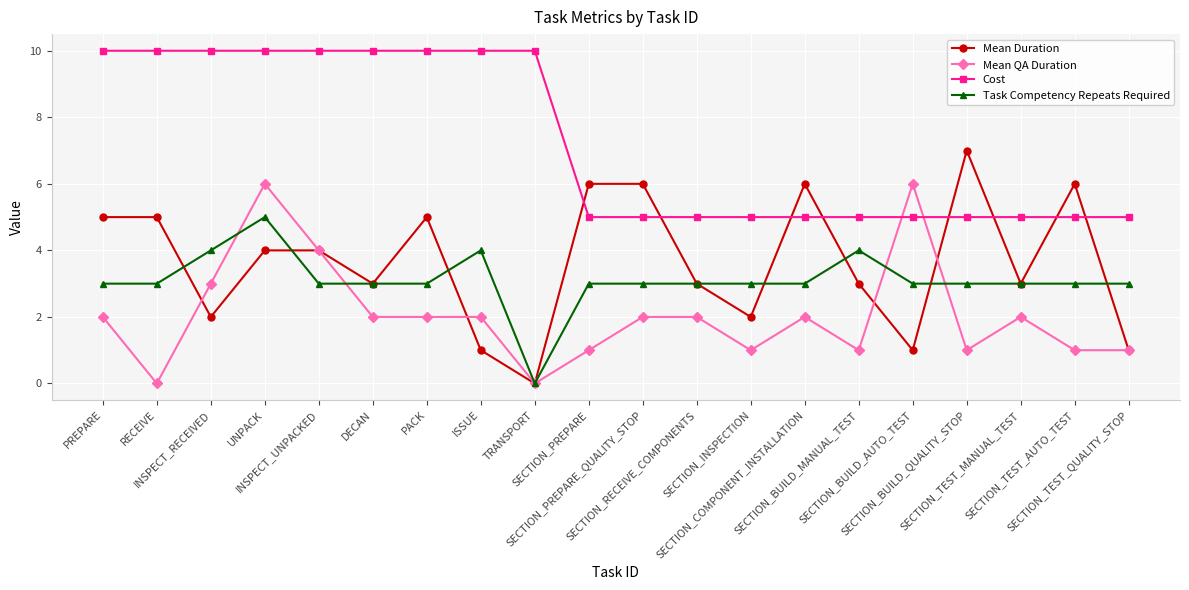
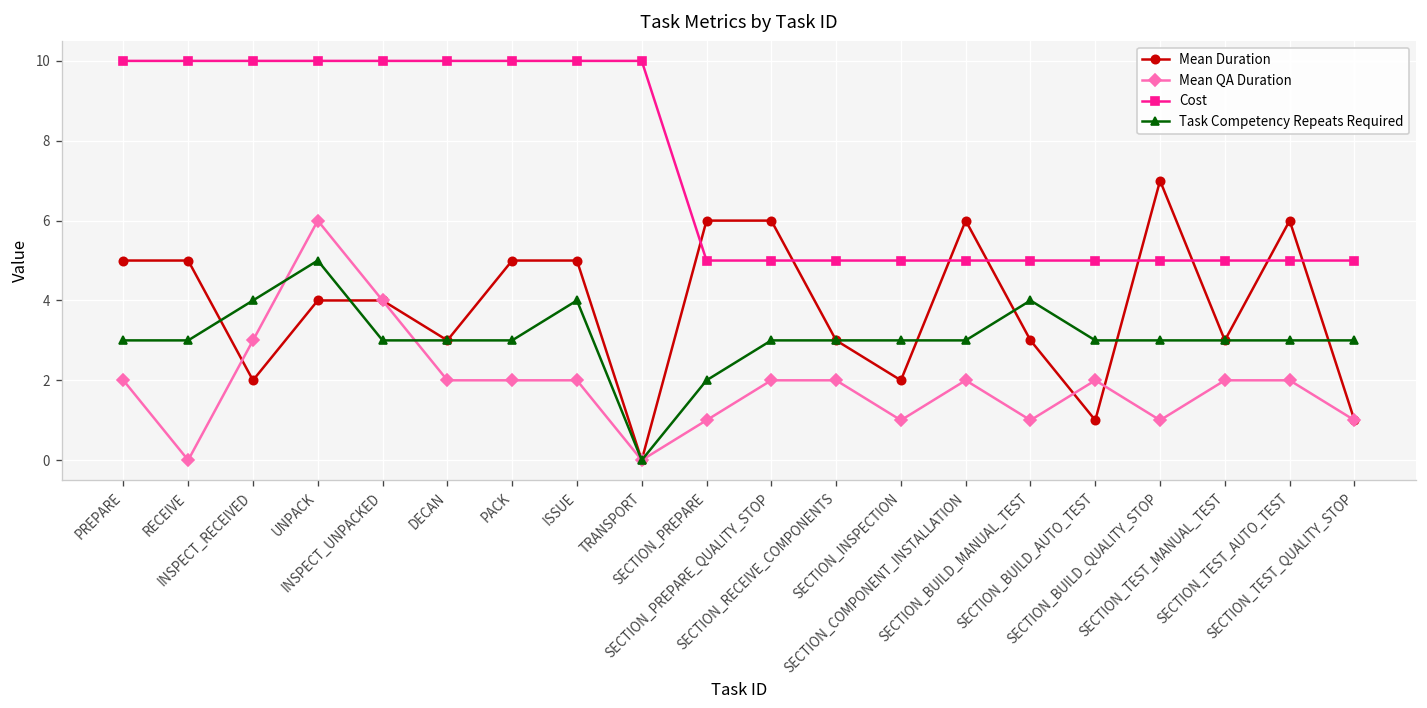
  {
    "Mean Duration": {
      "PREPARE": 5,
      "RECEIVE": 5,
      "INSPECT_RECEIVED": 2,
      "UNPACK": 4,
      "PACK": 5,
-     "ISSUE": 1,
+     "ISSUE": 5,
      "SECTION_PREPARE": 6,
      "SECTION_PREPARE_QUALITY_STOP": 6,
      "SECTION_INSPECTION": 2,
      "SECTION_COMPONENT_INSTALLATION": 6,
      "SECTION_BUILD_MANUAL_TEST": 3,
      "SECTION_BUILD_AUTO_TEST": 1,
      "SECTION_BUILD_QUALITY_STOP": 7,
      "SECTION_TEST_AUTO_TEST": 6
    },
    "Mean QA Duration": {
      "PREPARE": 2,
      "RECEIVE": 0,
      "INSPECT_RECEIVED": 3,
      "UNPACK": 6,
      "DECAN": 2,
      "PACK": 2,
      "ISSUE": 2,
      "SECTION_PREPARE": 1,
      "SECTION_PREPARE_QUALITY_STOP": 2,
      "SECTION_RECEIVE_COMPONENTS": 2,
      "SECTION_INSPECTION": 1,
      "SECTION_COMPONENT_INSTALLATION": 2,
      "SECTION_BUILD_MANUAL_TEST": 1,
-     "SECTION_BUILD_AUTO_TEST": 6,
+     "SECTION_BUILD_AUTO_TEST": 2,
      "SECTION_BUILD_QUALITY_STOP": 1,
      "SECTION_TEST_MANUAL_TEST": 2,
-     "SECTION_TEST_AUTO_TEST": 1
+     "SECTION_TEST_AUTO_TEST": 2
    },
    "Cost": {
      "PREPARE": 10,
      "RECEIVE": 10,
      "INSPECT_RECEIVED": 10,
      "UNPACK": 10,
      "INSPECT_UNPACKED": 10,
      "DECAN": 10,
      "PACK": 10,
      "ISSUE": 10,
      "TRANSPORT": 10,
      "SECTION_PREPARE": 5,
      "SECTION_PREPARE_QUALITY_STOP": 5,
      "SECTION_RECEIVE_COMPONENTS": 5,
      "SECTION_INSPECTION": 5,
      "SECTION_COMPONENT_INSTALLATION": 5,
      "SECTION_BUILD_MANUAL_TEST": 5,
      "SECTION_BUILD_AUTO_TEST": 5,
      "SECTION_BUILD_QUALITY_STOP": 5,
      "SECTION_TEST_MANUAL_TEST": 5,
      "SECTION_TEST_AUTO_TEST": 5,
      "SECTION_TEST_QUALITY_STOP": 5
    },
    "Task Competency Repeats Required": {
      "PREPARE": 3,
      "RECEIVE": 3,
      "INSPECT_RECEIVED": 4,
      "UNPACK": 5,
      "INSPECT_UNPACKED": 3,
      "PACK": 3,
      "ISSUE": 4,
-     "SECTION_PREPARE": 3,
+     "SECTION_PREPARE": 2,
      "SECTION_PREPARE_QUALITY_STOP": 3,
      "SECTION_INSPECTION": 3,
      "SECTION_COMPONENT_INSTALLATION": 3,
      "SECTION_BUILD_MANUAL_TEST": 4,
      "SECTION_BUILD_AUTO_TEST": 3,
      "SECTION_BUILD_QUALITY_STOP": 3,
      "SECTION_TEST_AUTO_TEST": 3,
      "SECTION_TEST_QUALITY_STOP": 3
    }
  }
